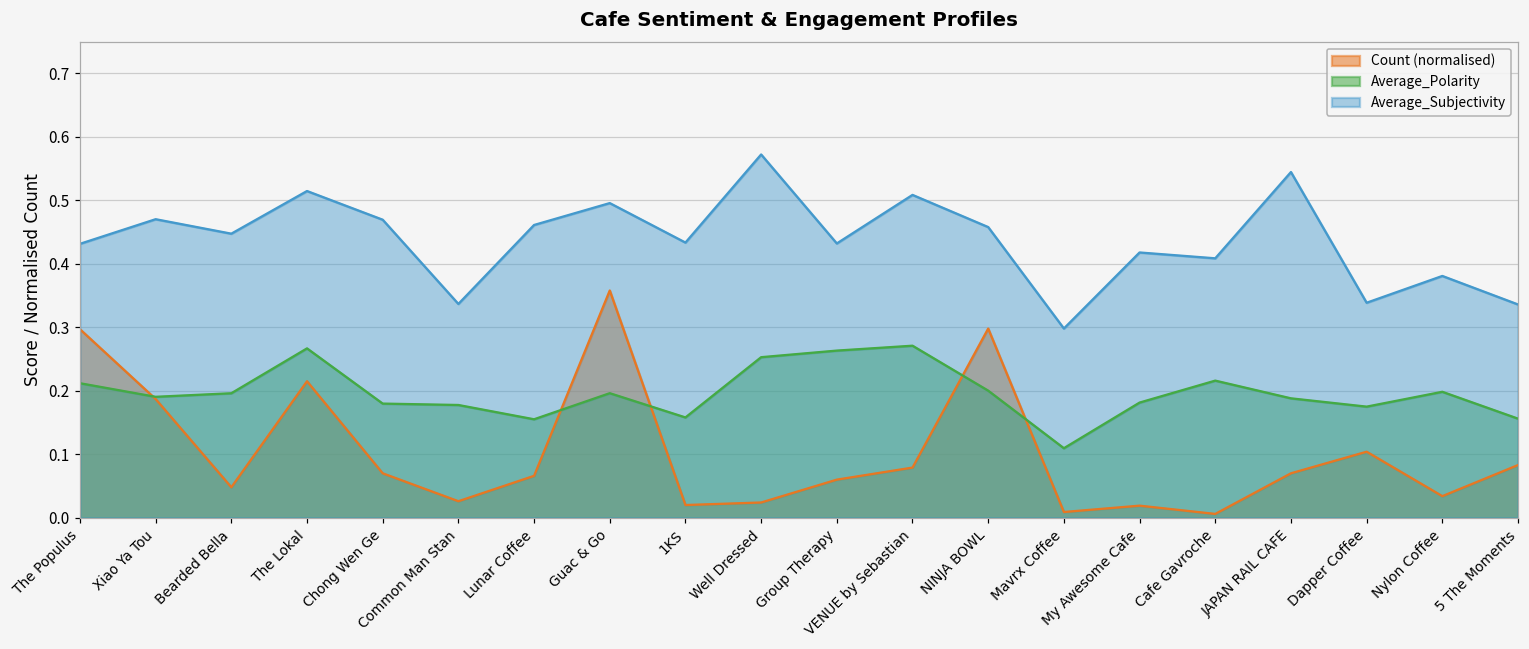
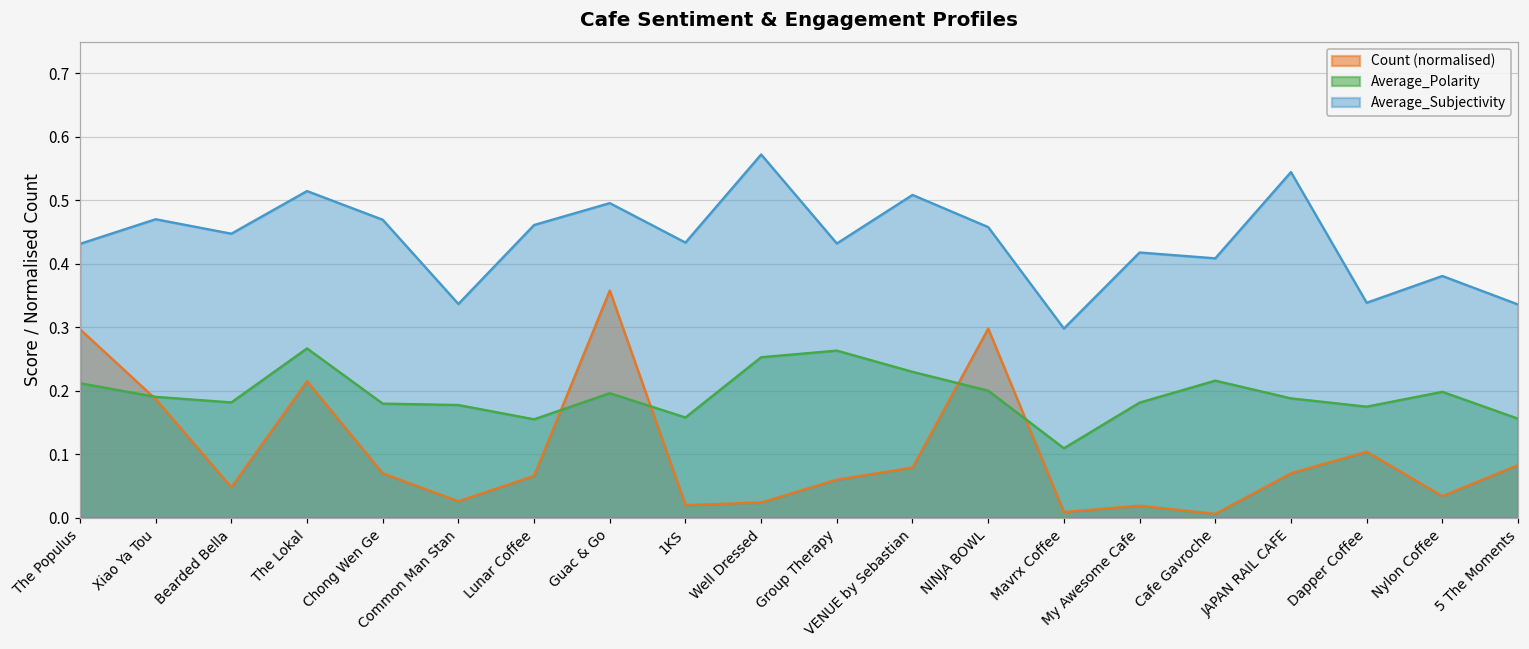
  {
    "Count (normalised)": {
      "The Populus": 0.30,
      "Bearded Bella": 0.05,
      "The Lokal": 0.22,
      "Chong Wen Ge": 0.07,
      "Common Man Stan": 0.03,
      "Lunar Coffee": 0.07,
      "Guac & Go": 0.36,
      "1KS": 0.02,
      "Well Dressed": 0.02,
      "Group Therapy": 0.06,
      "VENUE by Sebastian": 0.08,
      "NINJA BOWL": 0.30,
      "Mavrx Coffee": 0.01,
      "My Awesome Cafe": 0.02,
      "Cafe Gavroche": 0.01,
      "JAPAN RAIL CAFE": 0.07,
      "Dapper Coffee": 0.10,
      "Nylon Coffee": 0.03,
      "5 The Moments": 0.08
    },
    "Average_Polarity": {
      "The Populus": 0.21,
-     "Bearded Bella": 0.20,
+     "Bearded Bella": 0.18,
      "The Lokal": 0.27,
      "Chong Wen Ge": 0.18,
      "Common Man Stan": 0.18,
      "Lunar Coffee": 0.16,
      "Guac & Go": 0.20,
      "1KS": 0.16,
      "Well Dressed": 0.25,
      "Group Therapy": 0.26,
-     "VENUE by Sebastian": 0.27,
+     "VENUE by Sebastian": 0.23,
      "NINJA BOWL": 0.20,
      "Mavrx Coffee": 0.11,
      "My Awesome Cafe": 0.18,
      "Cafe Gavroche": 0.22,
      "JAPAN RAIL CAFE": 0.19,
      "Dapper Coffee": 0.18,
      "Nylon Coffee": 0.20,
      "5 The Moments": 0.16
    },
    "Average_Subjectivity": {
      "The Populus": 0.43,
      "Xiao Ya Tou": 0.47,
      "Bearded Bella": 0.45,
      "The Lokal": 0.51,
      "Chong Wen Ge": 0.47,
      "Common Man Stan": 0.34,
      "Lunar Coffee": 0.46,
      "Guac & Go": 0.50,
      "1KS": 0.43,
      "Well Dressed": 0.57,
      "Group Therapy": 0.43,
      "VENUE by Sebastian": 0.51,
      "NINJA BOWL": 0.46,
      "Mavrx Coffee": 0.30,
      "My Awesome Cafe": 0.42,
      "Cafe Gavroche": 0.41,
      "JAPAN RAIL CAFE": 0.54,
      "Dapper Coffee": 0.34,
      "Nylon Coffee": 0.38,
      "5 The Moments": 0.34
    }
  }
